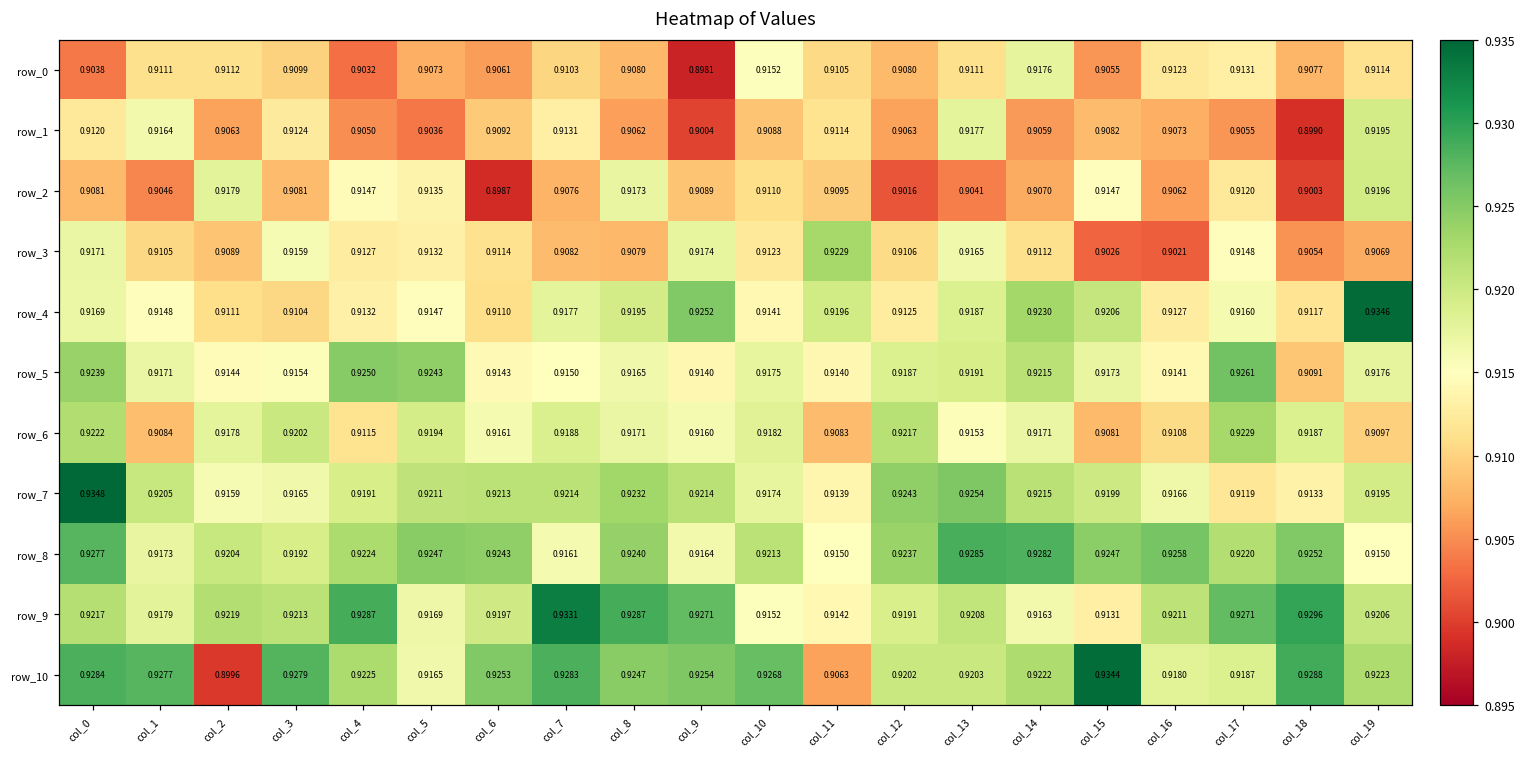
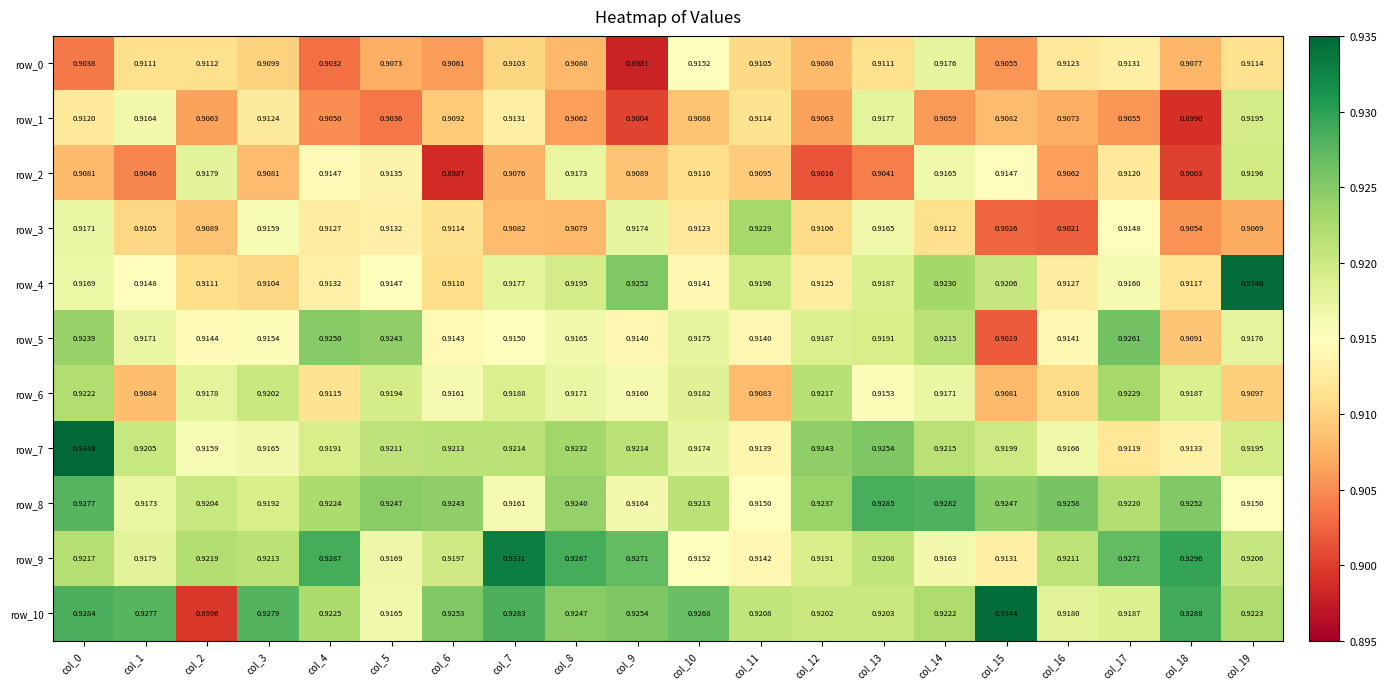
  {
    "row_2": {
      "col_0": 0.9081,
      "col_1": 0.9046,
      "col_2": 0.9179,
      "col_3": 0.9081,
      "col_4": 0.9147,
      "col_5": 0.9135,
      "col_6": 0.8987,
      "col_7": 0.9076,
      "col_8": 0.9173,
      "col_9": 0.9089,
      "col_10": 0.9110,
      "col_11": 0.9095,
      "col_12": 0.9016,
      "col_13": 0.9041,
-     "col_14": 0.9070,
+     "col_14": 0.9165,
      "col_15": 0.9147,
      "col_16": 0.9062,
      "col_17": 0.9120,
      "col_18": 0.9003,
      "col_19": 0.9196
    },
    "row_5": {
      "col_0": 0.9239,
      "col_1": 0.9171,
      "col_2": 0.9144,
      "col_3": 0.9154,
      "col_4": 0.9250,
      "col_5": 0.9243,
      "col_6": 0.9143,
      "col_7": 0.9150,
      "col_8": 0.9165,
      "col_9": 0.9140,
      "col_10": 0.9175,
      "col_11": 0.9140,
      "col_12": 0.9187,
      "col_13": 0.9191,
      "col_14": 0.9215,
-     "col_15": 0.9173,
+     "col_15": 0.9019,
      "col_16": 0.9141,
      "col_17": 0.9261,
      "col_18": 0.9091,
      "col_19": 0.9176
    },
    "row_10": {
      "col_0": 0.9284,
      "col_1": 0.9277,
      "col_2": 0.8996,
      "col_3": 0.9279,
      "col_4": 0.9225,
      "col_5": 0.9165,
      "col_6": 0.9253,
      "col_7": 0.9283,
      "col_8": 0.9247,
      "col_9": 0.9254,
      "col_10": 0.9268,
-     "col_11": 0.9063,
+     "col_11": 0.9208,
      "col_12": 0.9202,
      "col_13": 0.9203,
      "col_14": 0.9222,
      "col_15": 0.9344,
      "col_16": 0.9180,
      "col_17": 0.9187,
      "col_18": 0.9288,
      "col_19": 0.9223
    }
  }
